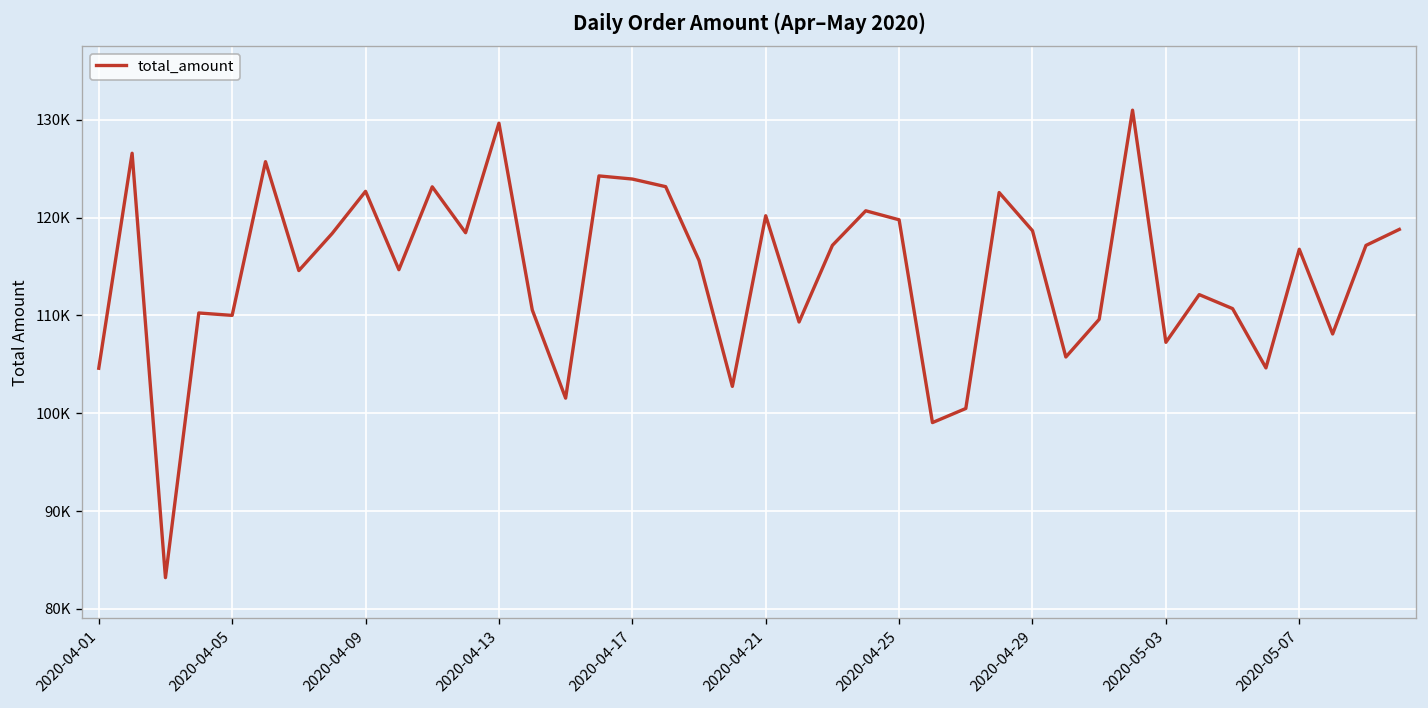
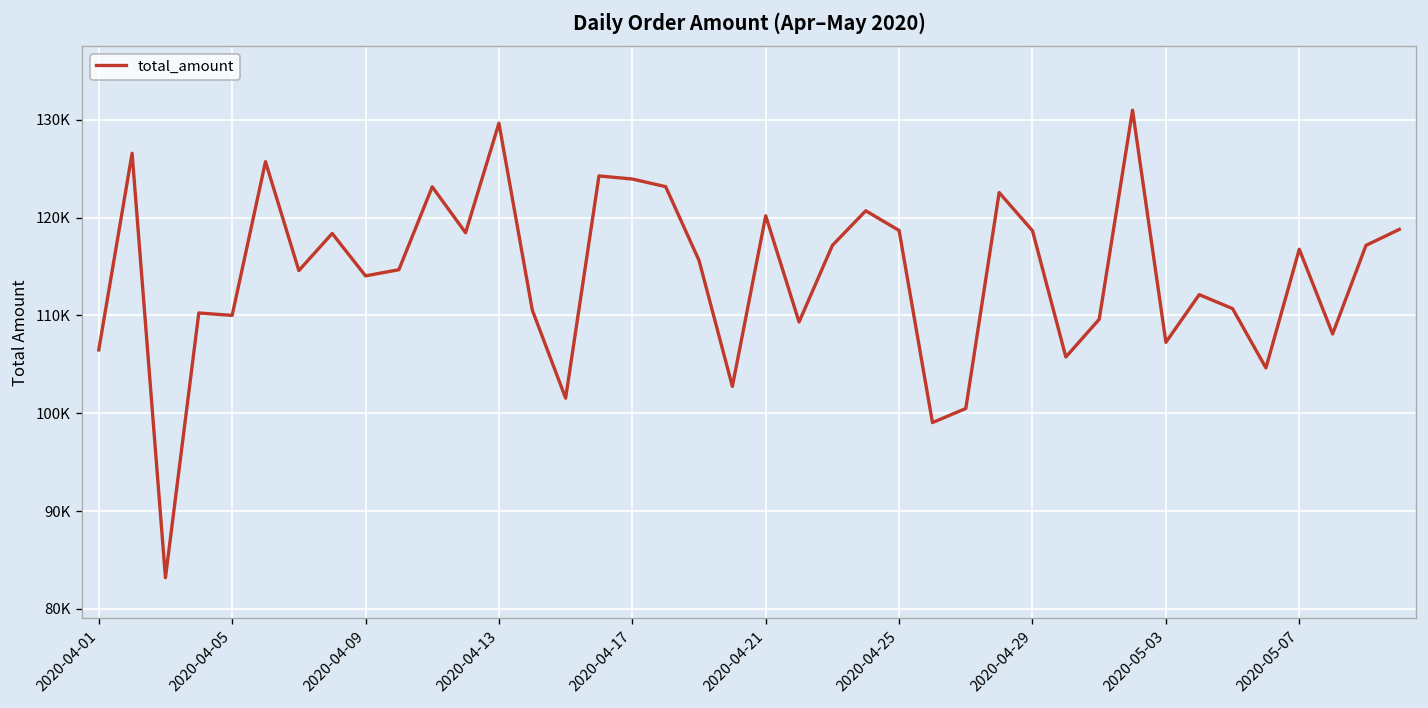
  {
-   "2020-04-01": 105000,
+   "2020-04-01": 106000,
    "2020-04-05": 110000,
-   "2020-04-09": 123000,
+   "2020-04-09": 114000,
    "2020-04-13": 130000,
    "2020-04-17": 124000,
    "2020-04-21": 120000,
-   "2020-04-25": 120000,
+   "2020-04-25": 119000,
    "2020-04-29": 119000,
    "2020-05-03": 107000,
    "2020-05-07": 117000
  }
